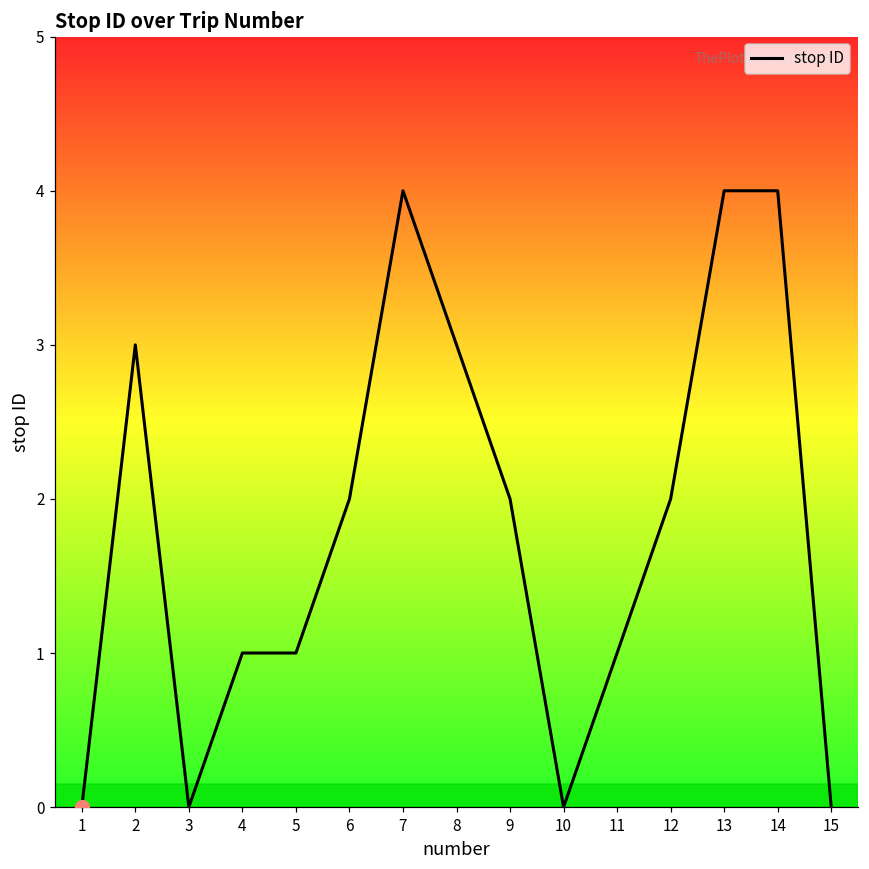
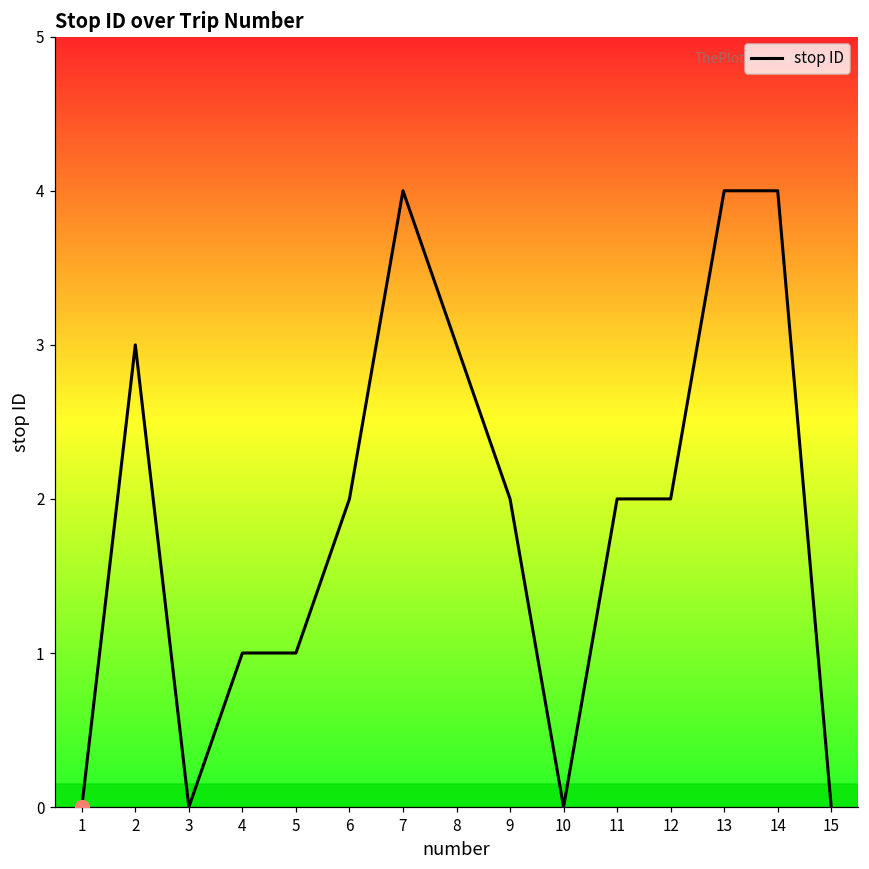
  {
    "stop ID": {
      "2": 3,
      "4": 1,
      "5": 1,
      "6": 2,
      "7": 4,
      "8": 3,
      "9": 2,
-     "11": 1,
+     "11": 2,
      "12": 2,
      "13": 4,
      "14": 4
    }
  }
